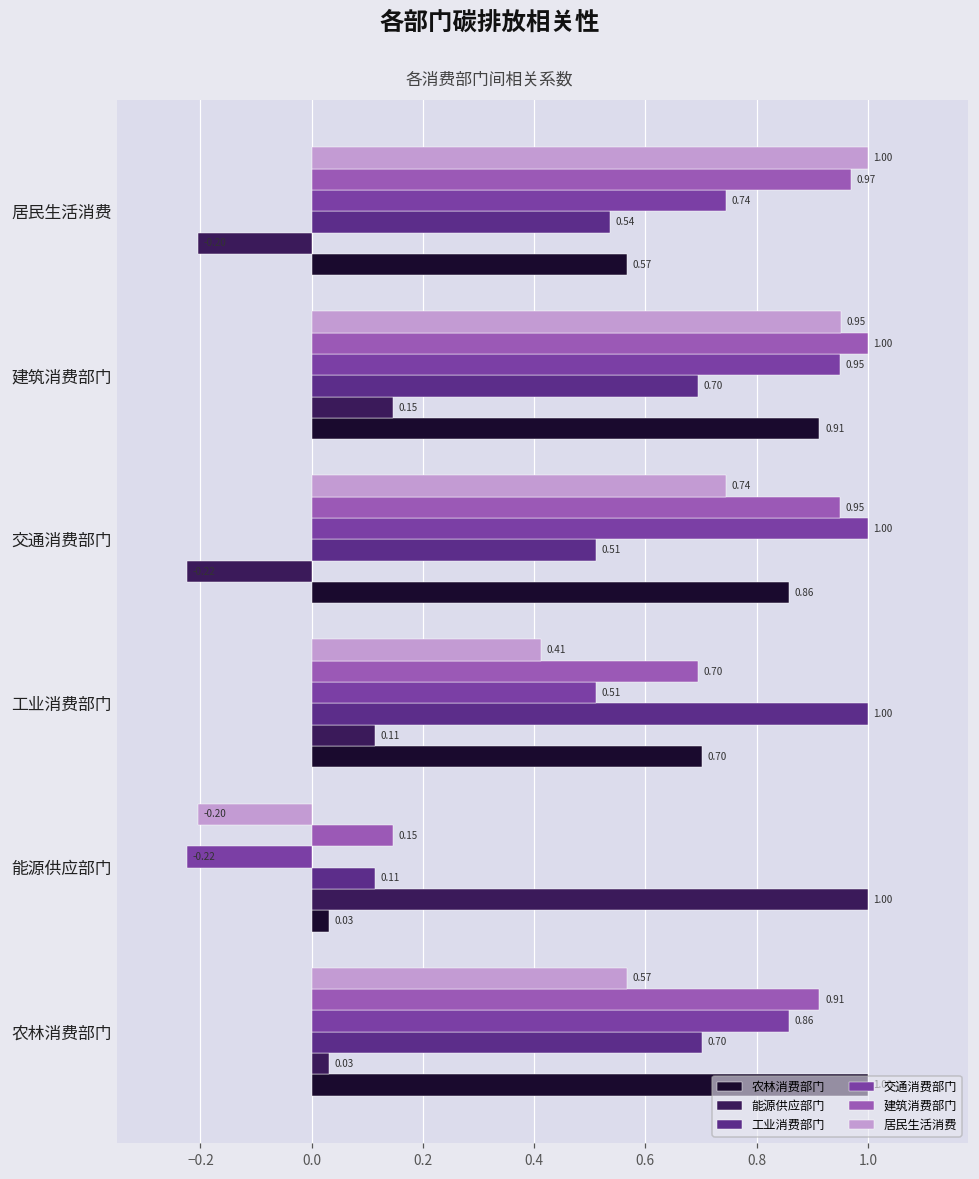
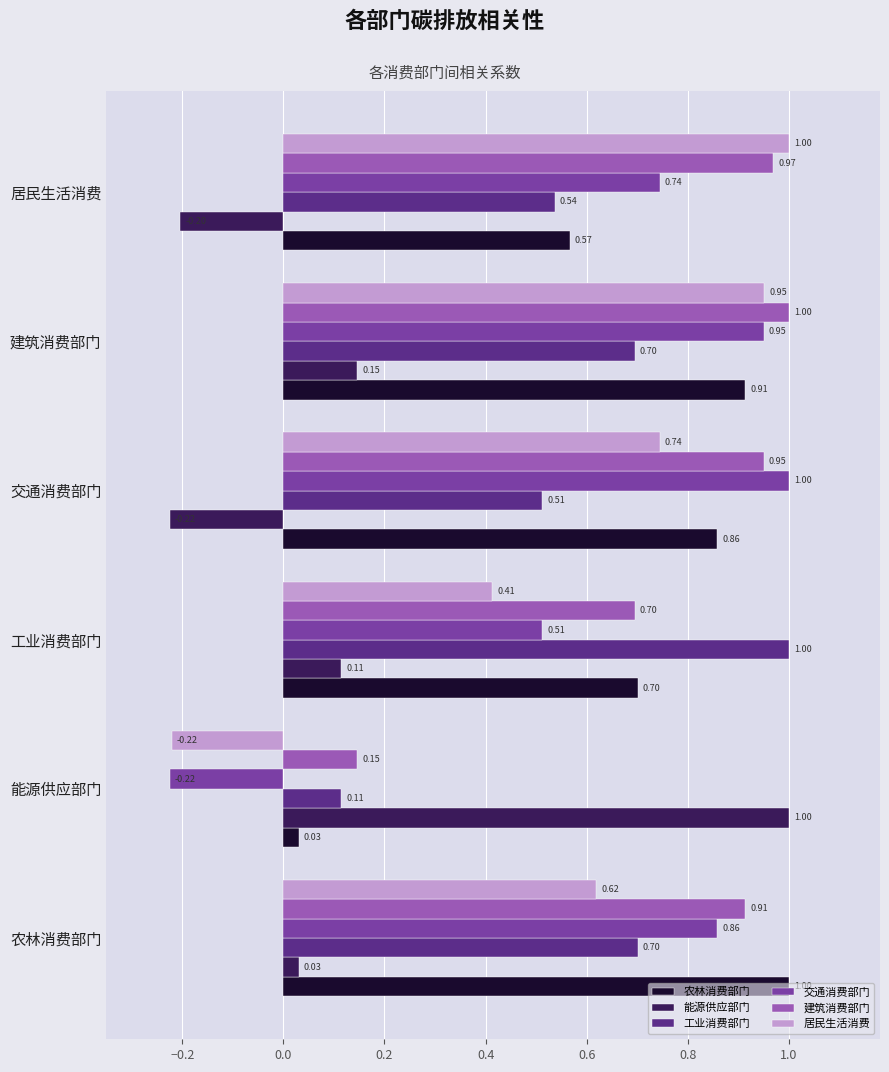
  {
    "居民生活消费": {
      "居民生活消费": 1.00,
      "建筑消费部门": 0.95,
      "交通消费部门": 0.74,
      "工业消费部门": 0.41,
-     "能源供应部门": -0.20,
-     "农林消费部门": 0.57
+     "能源供应部门": -0.22,
+     "农林消费部门": 0.62
    }
  }
